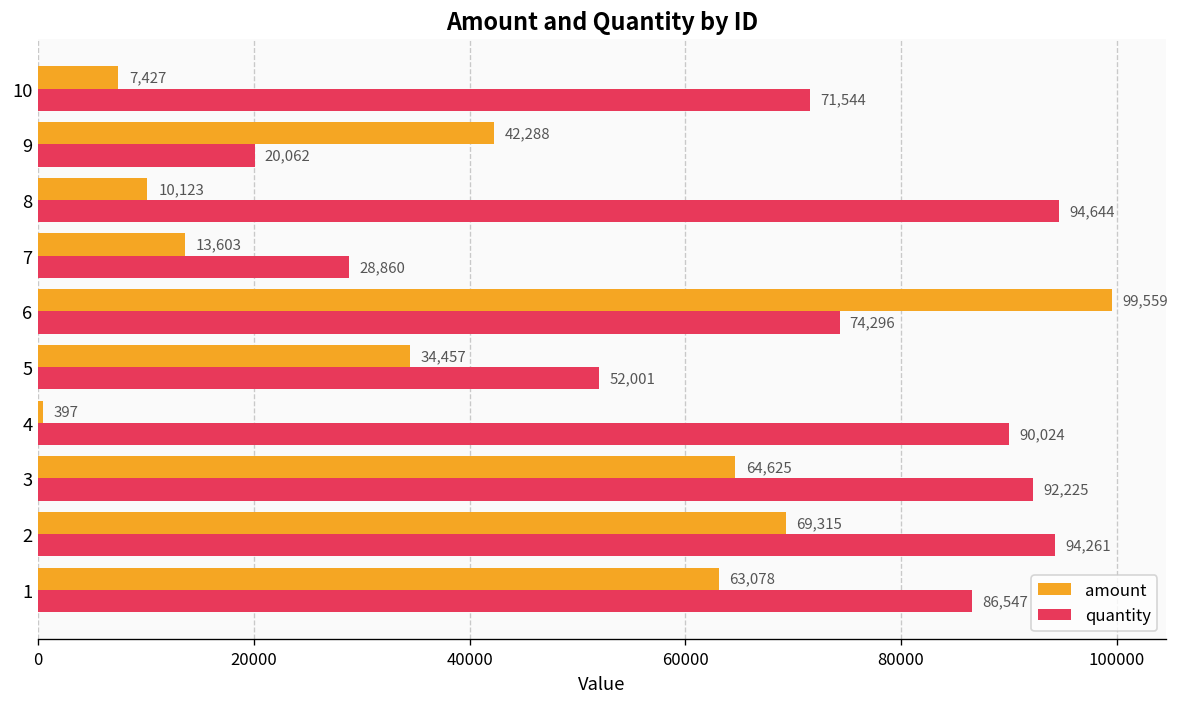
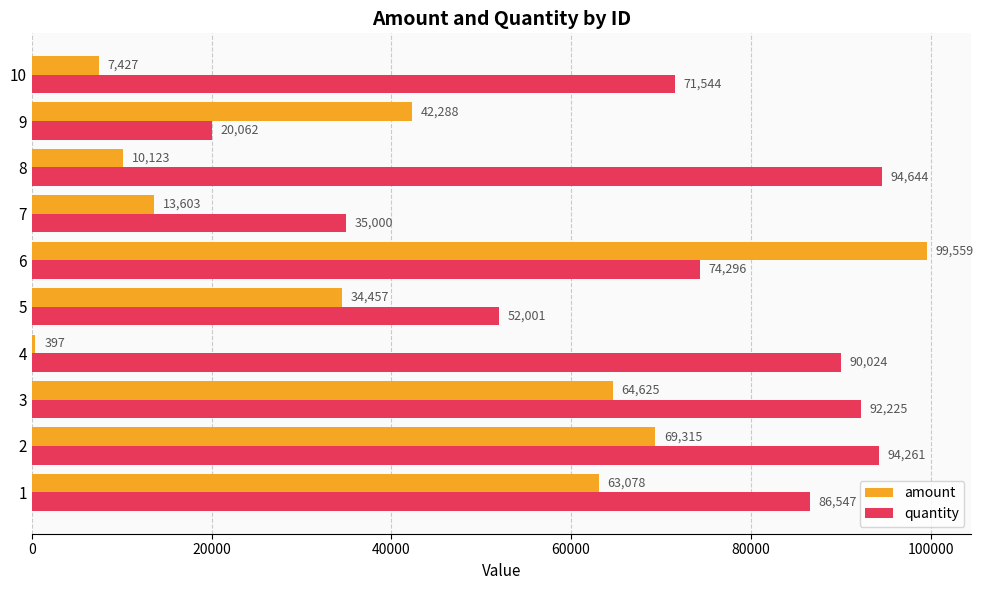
  {
    "amount": {
      "10": "7,427",
      "9": "42,288",
      "8": "10,123",
      "7": "13,603",
      "6": "99,559",
      "5": "34,457",
      "4": "397",
      "3": "64,625",
      "2": "69,315",
      "1": "63,078"
    },
    "quantity": {
      "10": "71,544",
      "9": "20,062",
      "8": "94,644",
-     "7": "28,860",
+     "7": "35,000",
      "6": "74,296",
      "5": "52,001",
      "4": "90,024",
      "3": "92,225",
      "2": "94,261",
      "1": "86,547"
    }
  }
